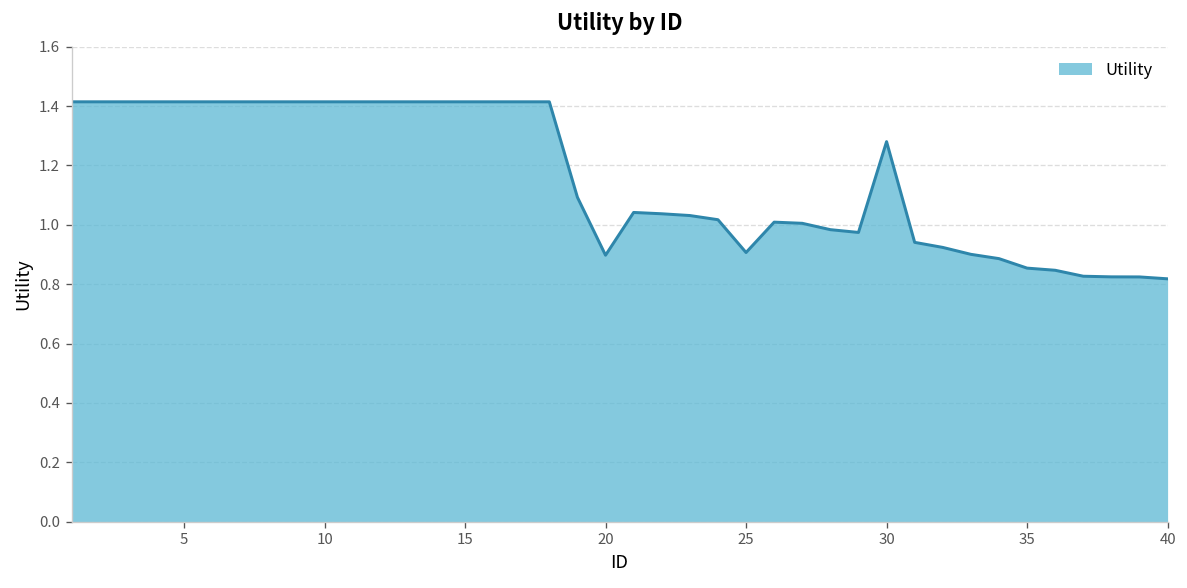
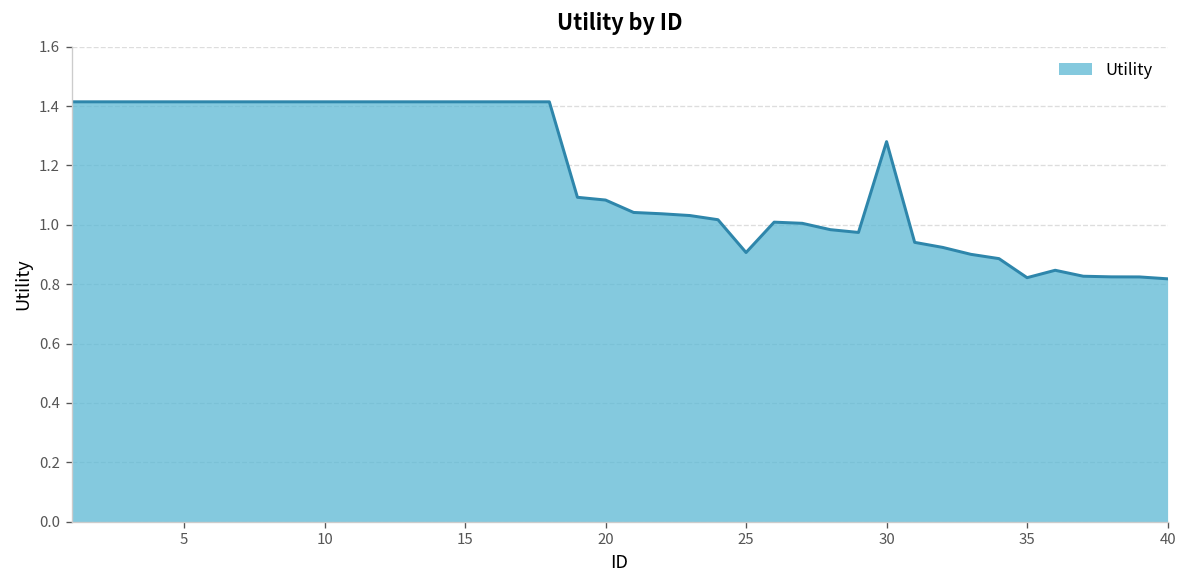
  {
    "5": 1.41,
    "10": 1.41,
    "15": 1.41,
-   "20": 0.90,
+   "20": 1.08,
    "25": 0.91,
    "30": 1.28,
-   "35": 0.85,
+   "35": 0.82,
    "40": 0.82
  }
